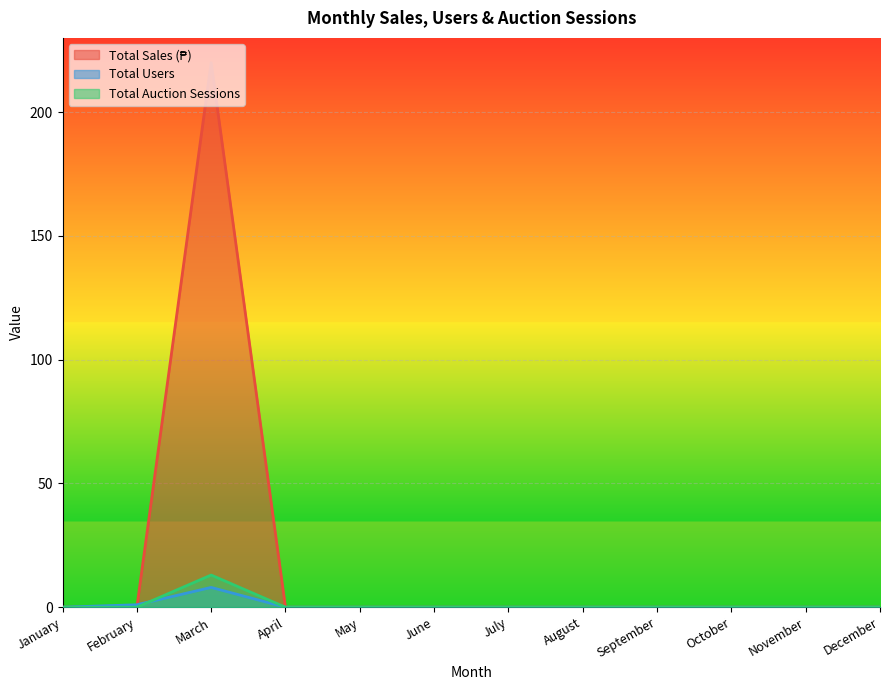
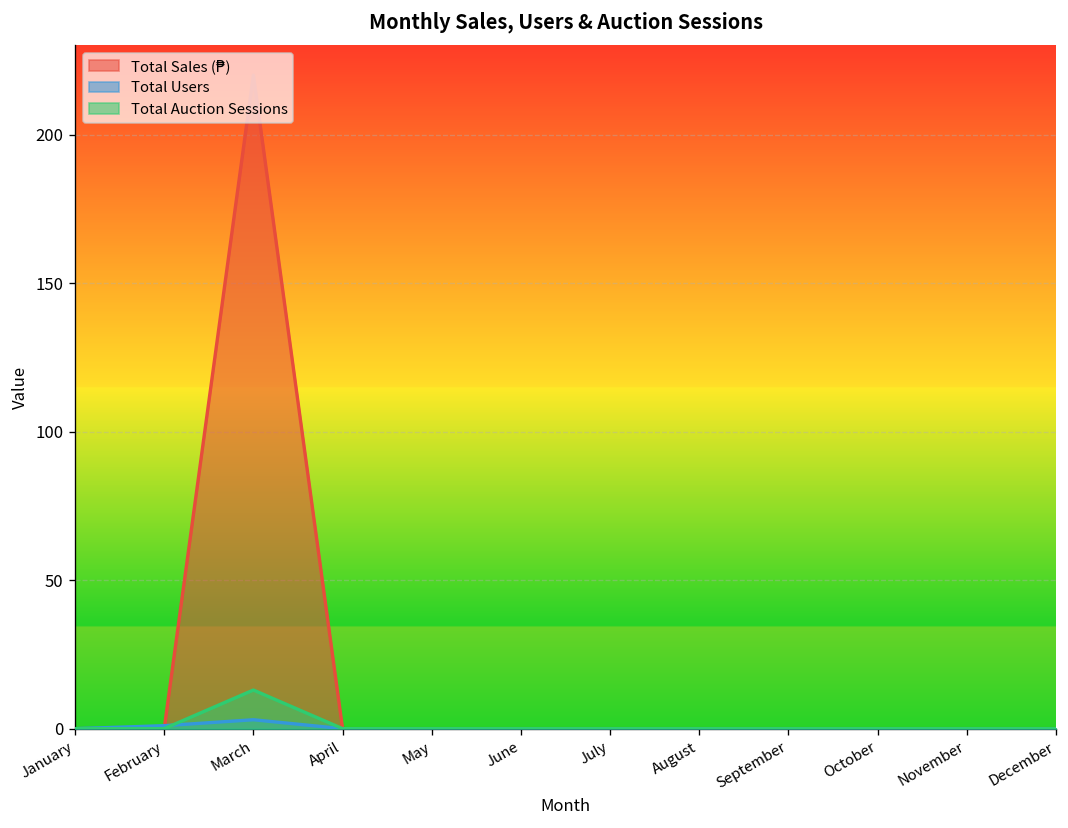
  {
    "Total Users": {
-     "March": 8
+     "March": 3
    },
    "Total Auction Sessions": {
      "March": 13
    }
  }
